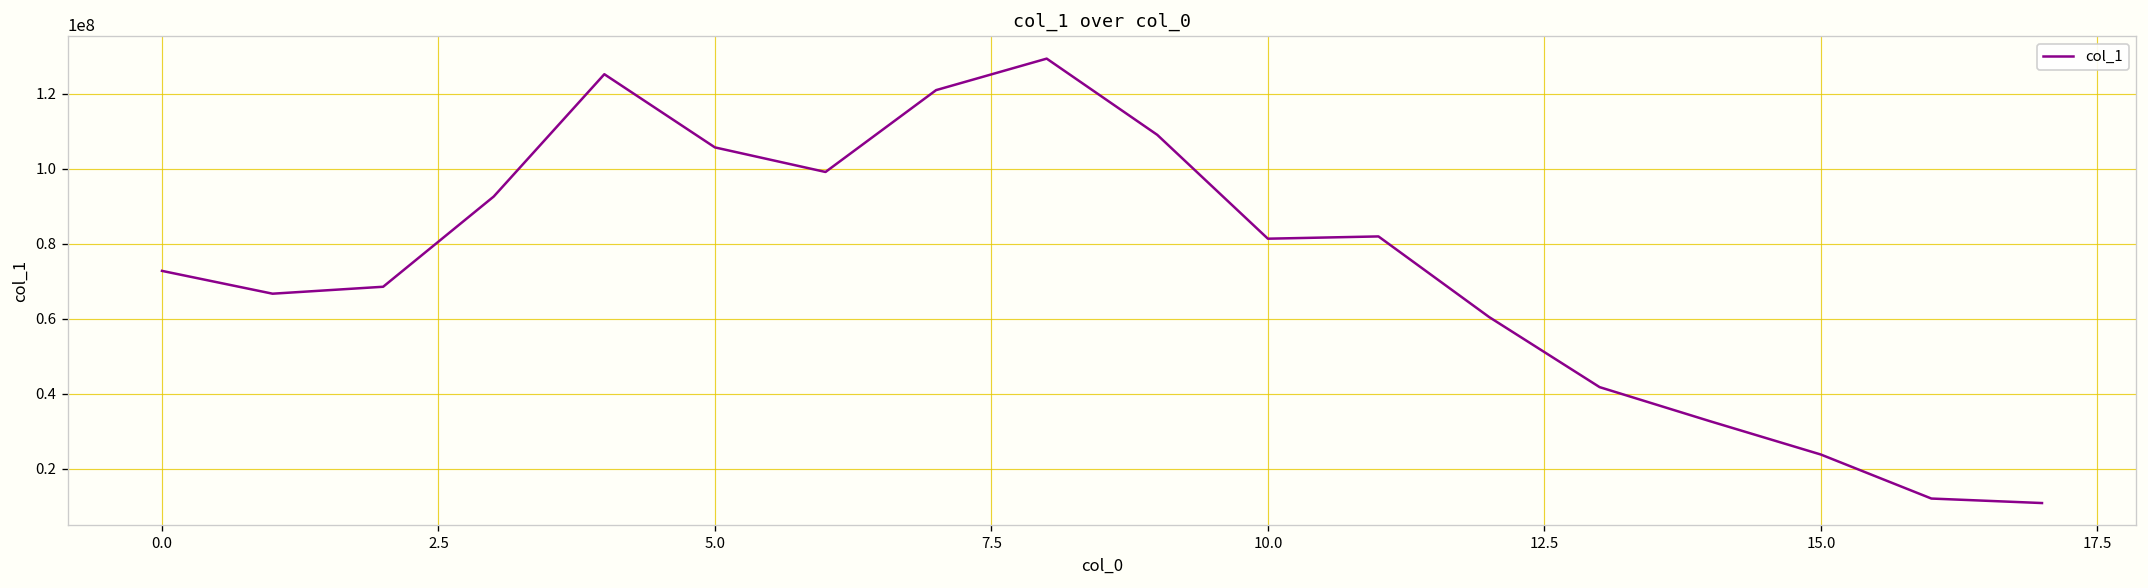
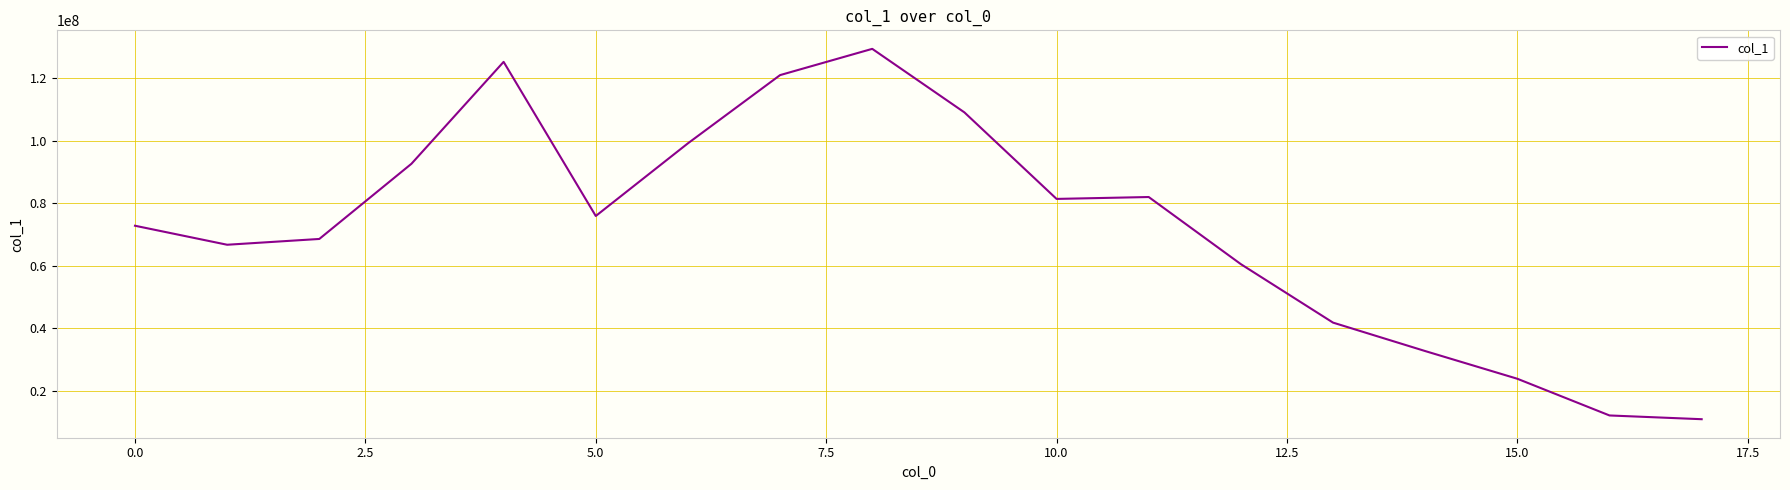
  {
    "0.0": 73000000,
-   "5.0": 106000000,
+   "5.0": 76000000,
    "10.0": 81000000,
    "15.0": 24000000
  }
